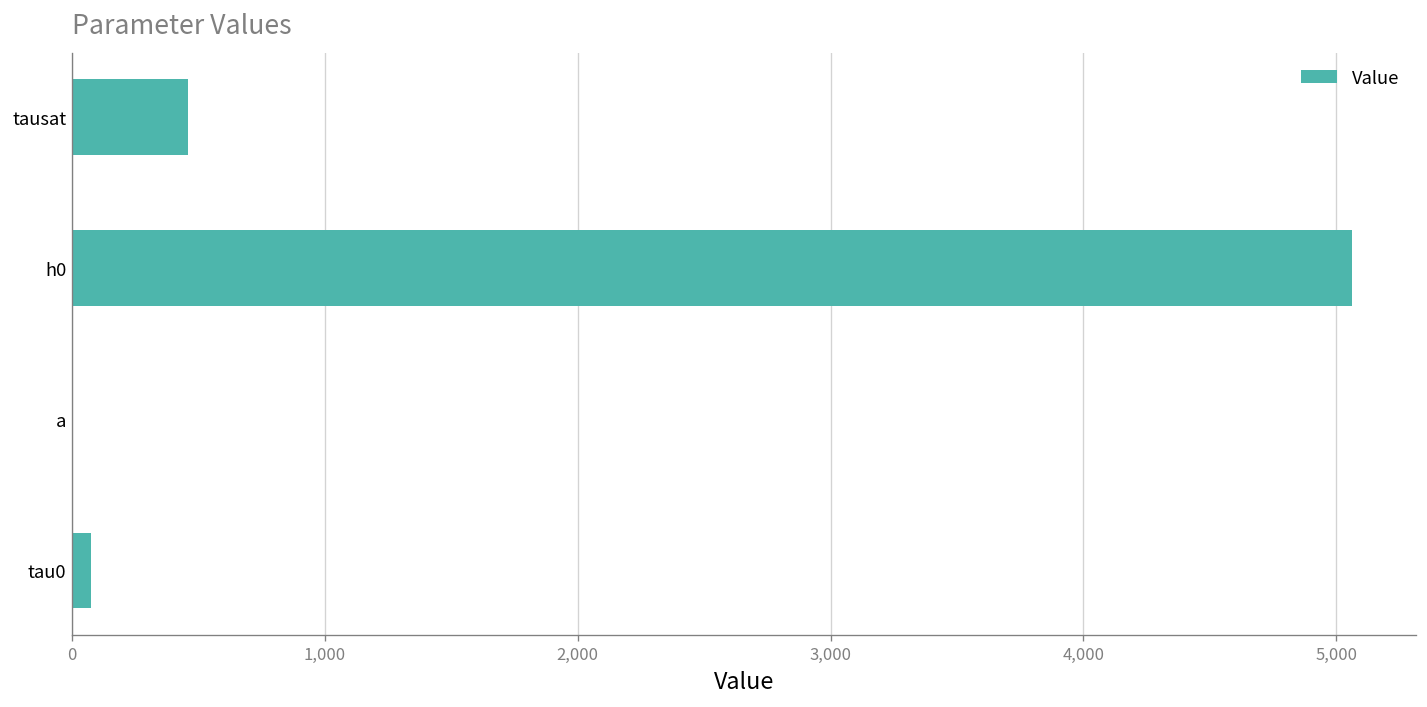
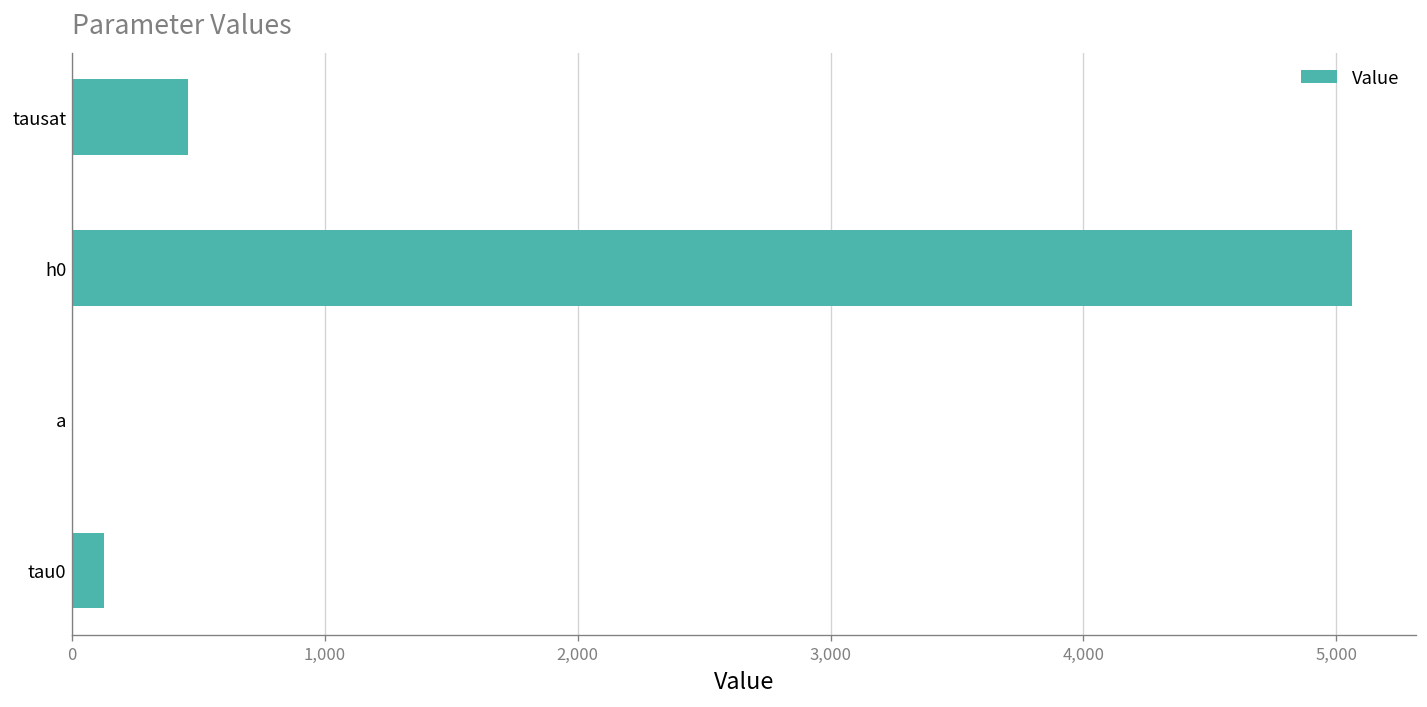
  {
    "tausat": "460",
    "h0": "5,060",
-   "tau0": "80"
+   "tau0": "130"
  }
